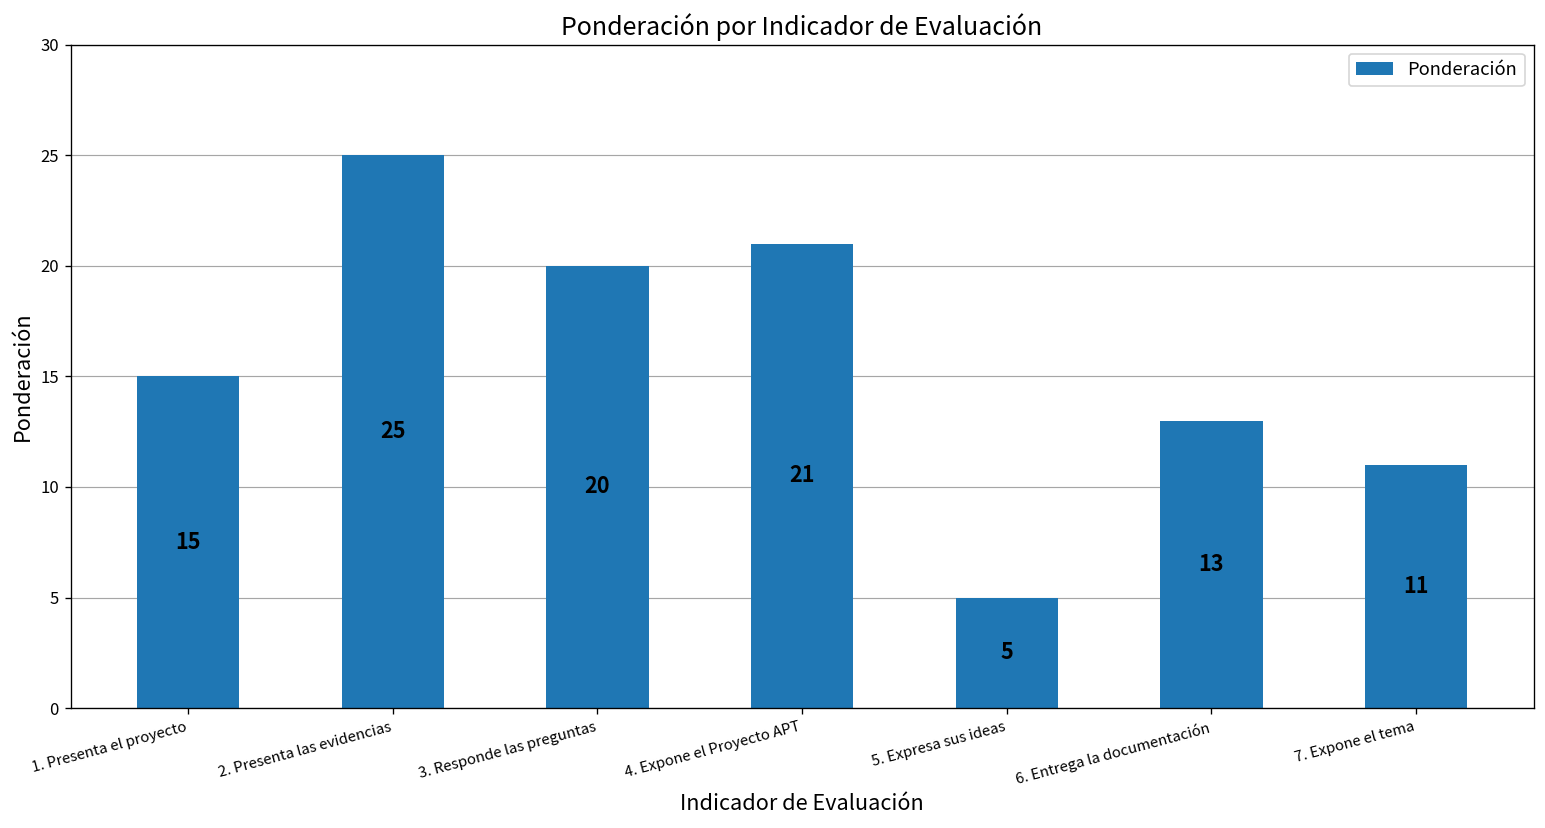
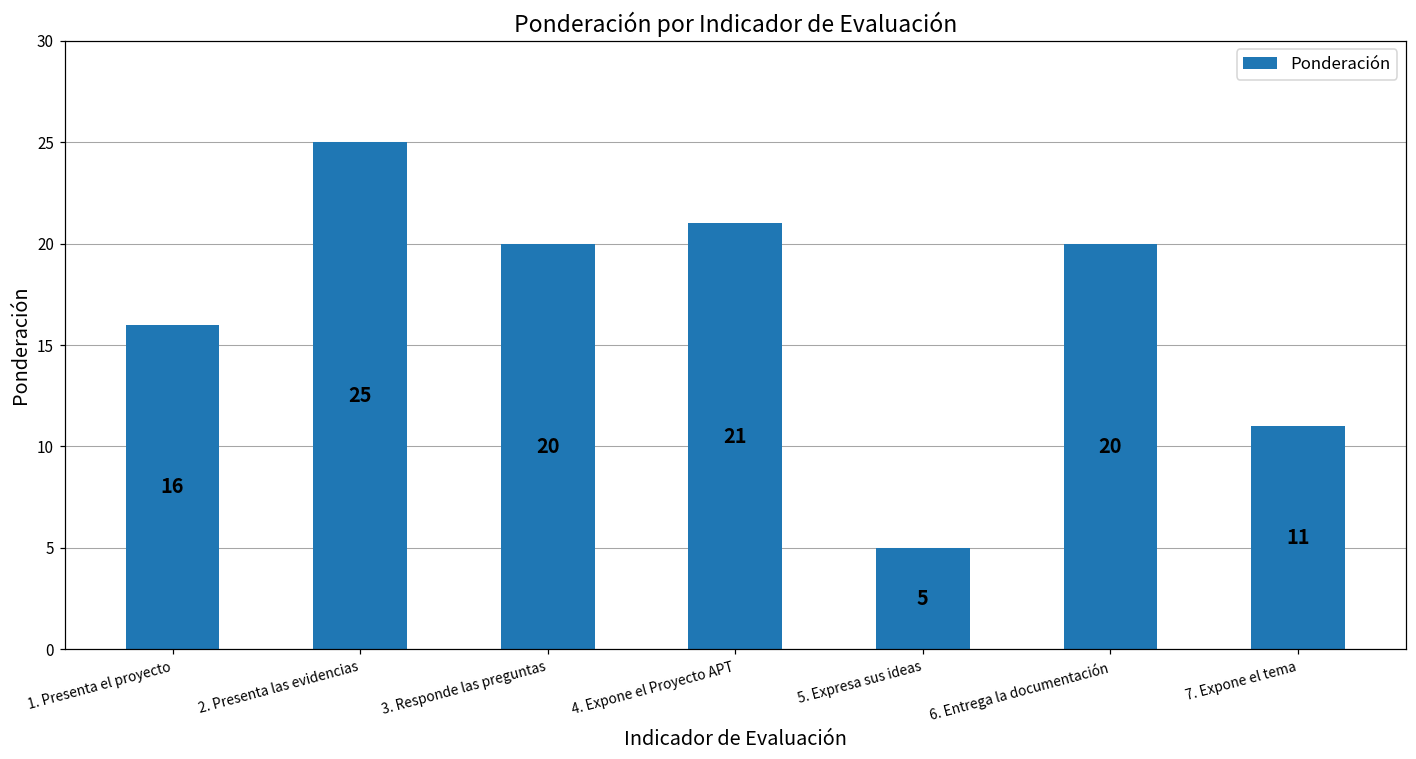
  {
-   "1. Presenta el proyecto": 15,
+   "1. Presenta el proyecto": 16,
    "2. Presenta las evidencias": 25,
    "3. Responde las preguntas": 20,
    "4. Expone el Proyecto APT": 21,
    "5. Expresa sus ideas": 5,
-   "6. Entrega la documentación": 13,
+   "6. Entrega la documentación": 20,
    "7. Expone el tema": 11
  }
